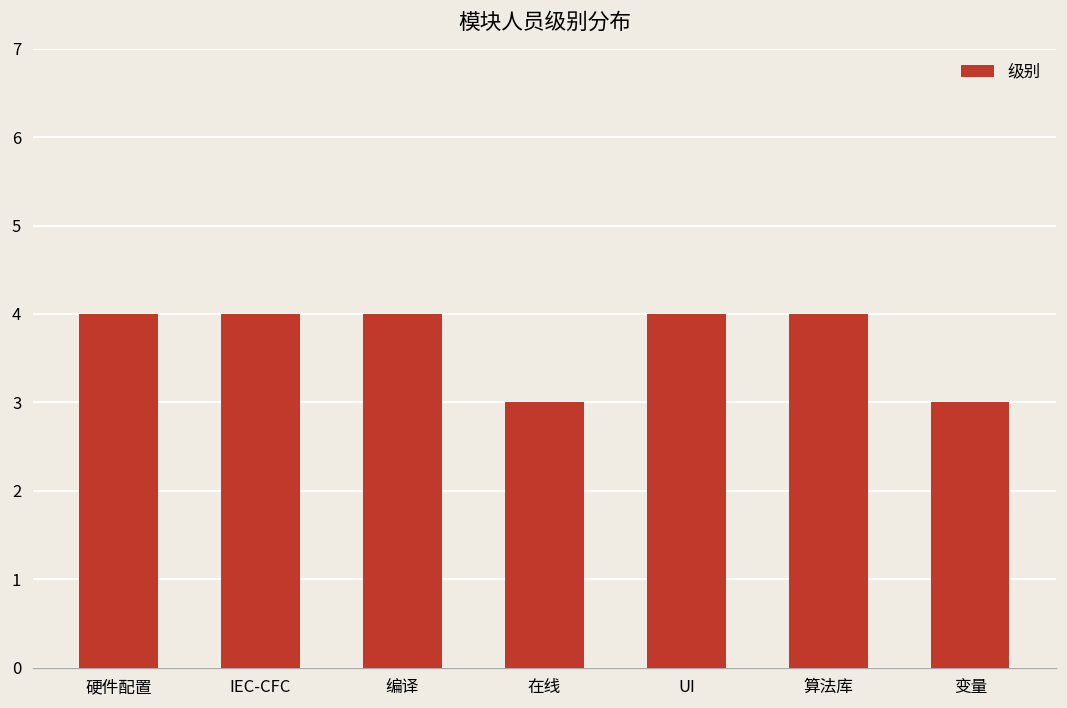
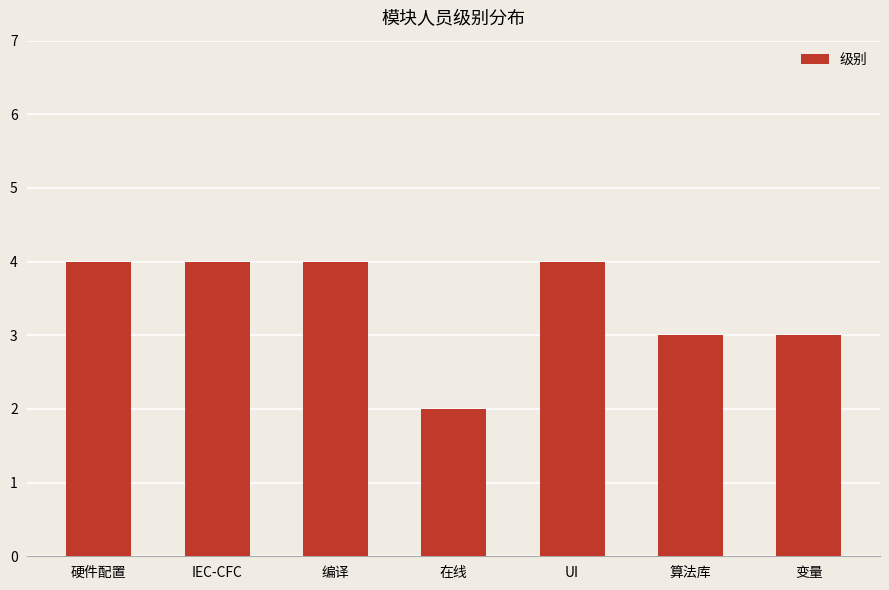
  {
    "硬件配置": 4,
    "IEC-CFC": 4,
    "编译": 4,
-   "在线": 3,
+   "在线": 2,
    "UI": 4,
-   "算法库": 4,
+   "算法库": 3,
    "变量": 3
  }
